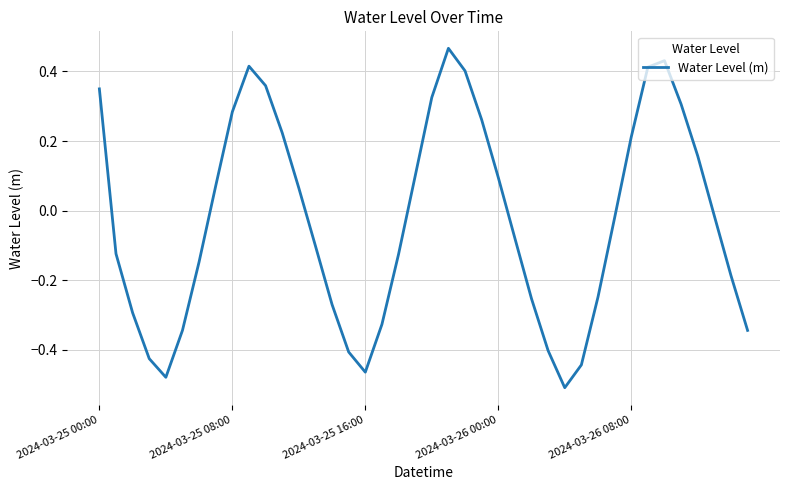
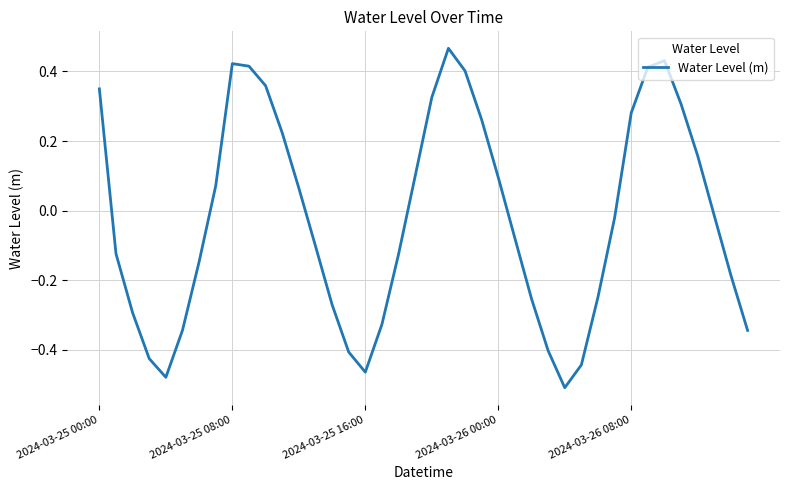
  {
    "2024-03-25 00:00": 0.35,
-   "2024-03-25 08:00": 0.28,
+   "2024-03-25 08:00": 0.42,
    "2024-03-25 16:00": -0.46,
    "2024-03-26 00:00": 0.10,
-   "2024-03-26 08:00": 0.21
+   "2024-03-26 08:00": 0.28
  }
